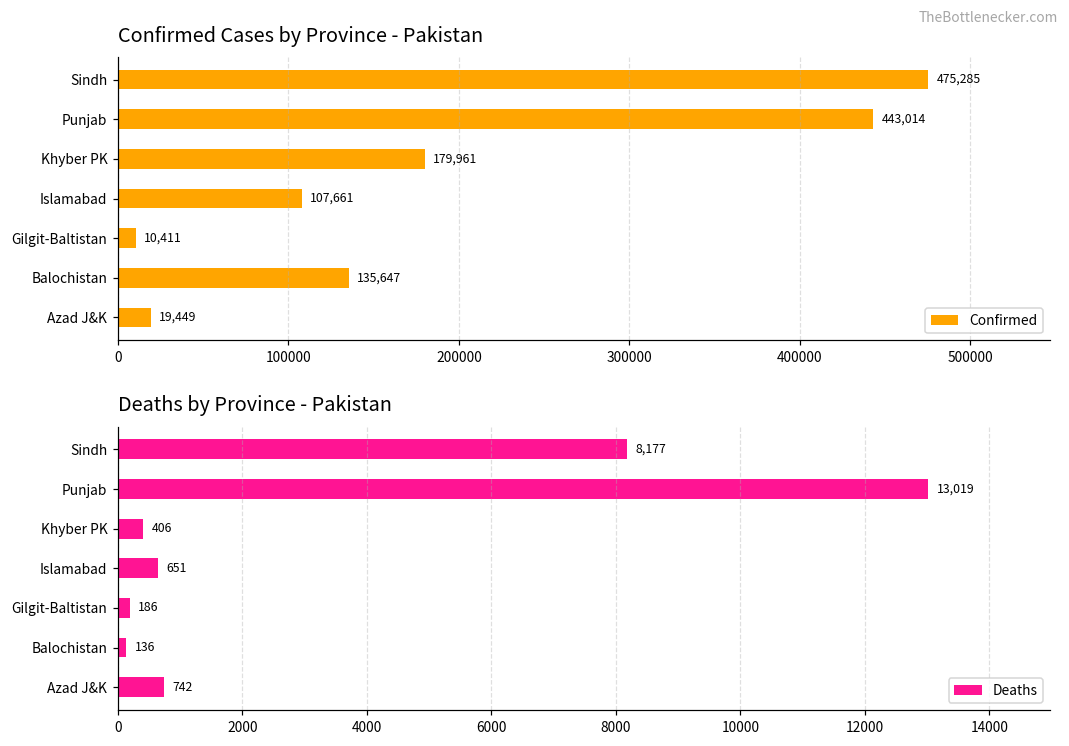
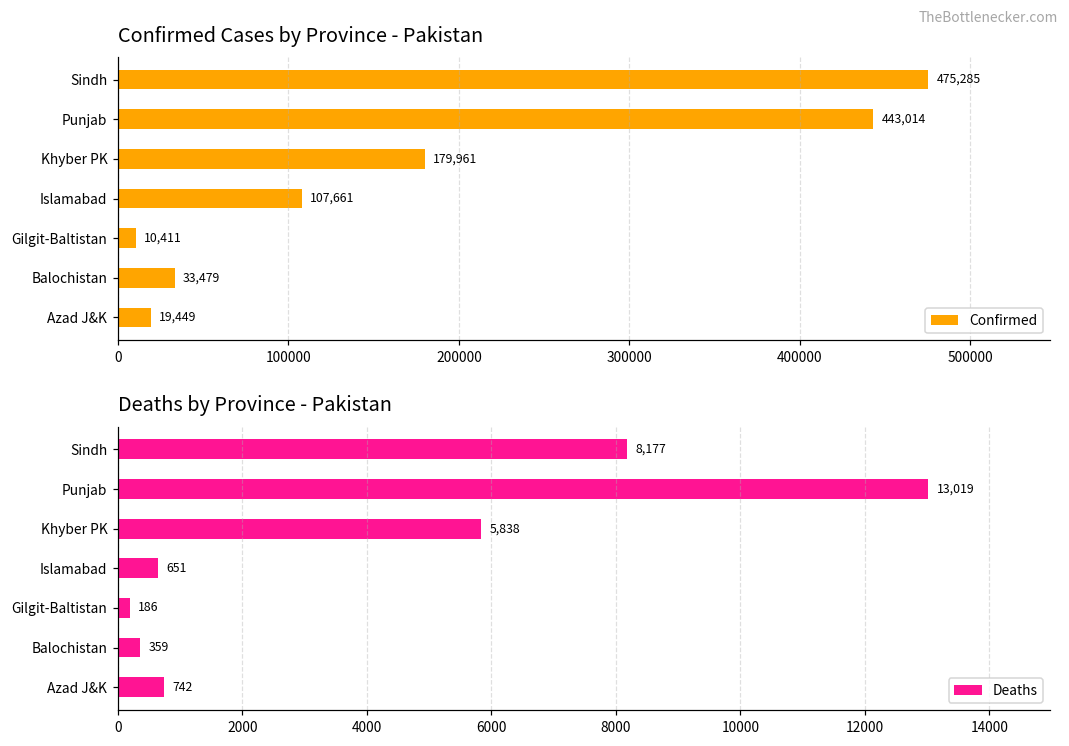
  {
    "Confirmed Cases by Province - Pakistan": {
      "Sindh": "475,285",
      "Punjab": "443,014",
      "Khyber PK": "179,961",
      "Islamabad": "107,661",
      "Gilgit-Baltistan": "10,411",
-     "Balochistan": "135,647",
+     "Balochistan": "33,479",
      "Azad J&K": "19,449"
    },
    "Deaths by Province - Pakistan": {
      "Sindh": "8,177",
      "Punjab": "13,019",
-     "Khyber PK": "406",
+     "Khyber PK": "5,838",
      "Islamabad": "651",
      "Gilgit-Baltistan": "186",
-     "Balochistan": "136",
+     "Balochistan": "359",
      "Azad J&K": "742"
    }
  }
